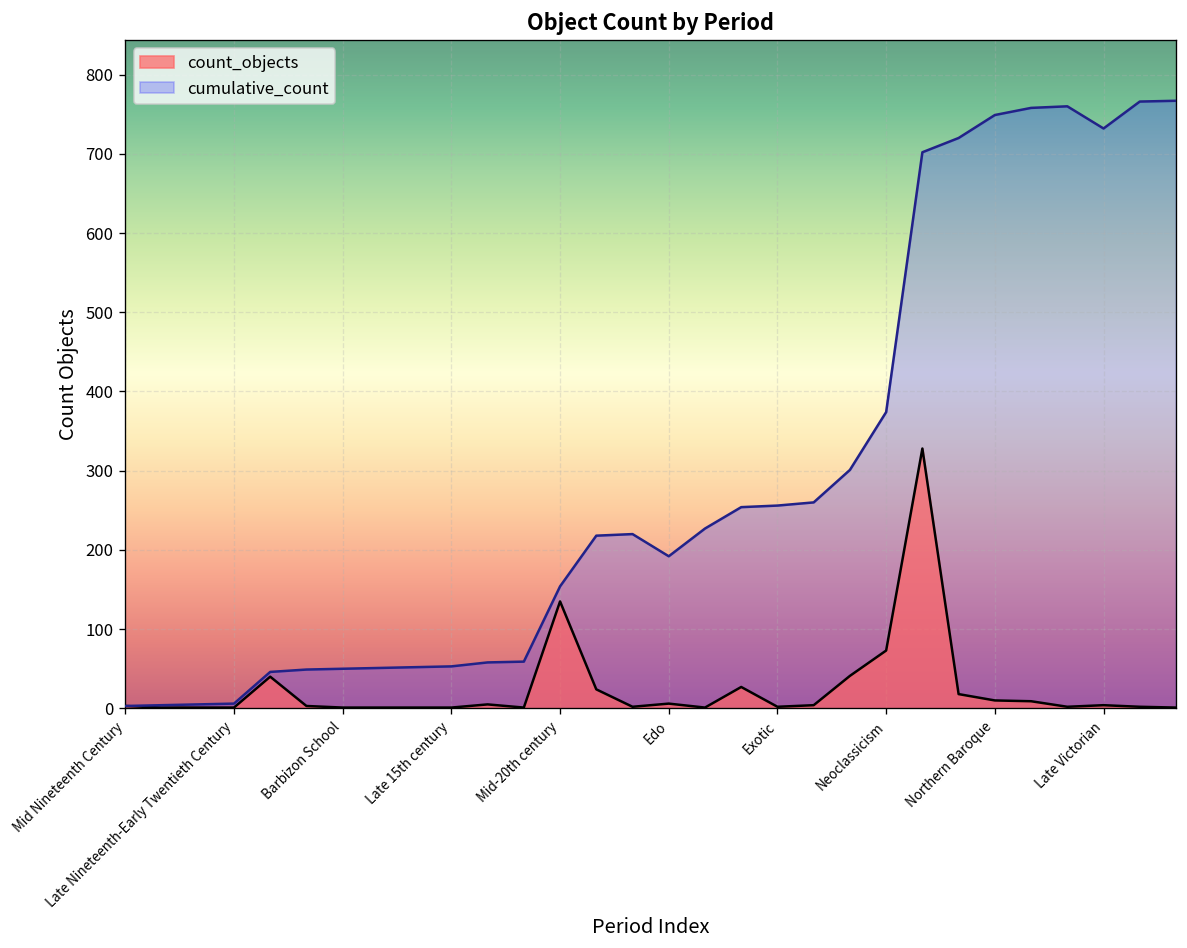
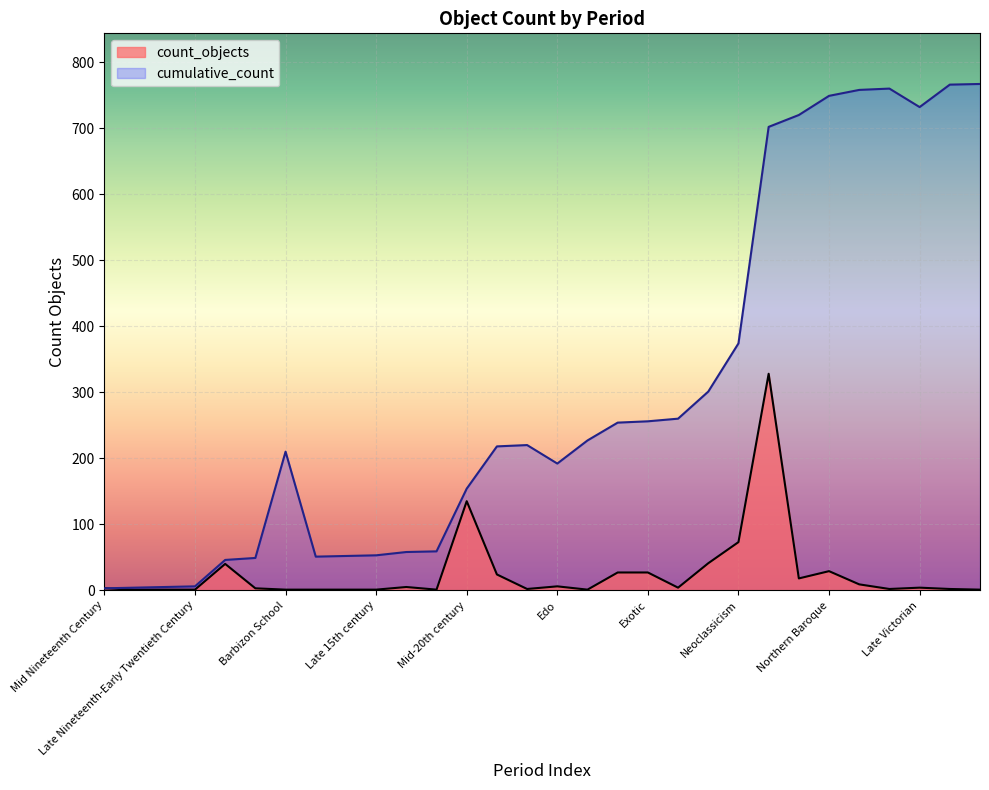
  {
    "count_objects": {
      "Late Nineteenth-Early Twentieth Century": 0,
      "Barbizon School": 0,
      "Late 15th century": 0,
      "Mid-20th century": 140,
      "Edo": 10,
-     "Exotic": 0,
+     "Exotic": 30,
      "Neoclassicism": 70,
-     "Northern Baroque": 10,
+     "Northern Baroque": 30,
      "Late Victorian": 0
    },
    "cumulative_count": {
      "Late Nineteenth-Early Twentieth Century": 10,
-     "Barbizon School": 50,
+     "Barbizon School": 210,
      "Late 15th century": 50,
      "Mid-20th century": 150,
      "Edo": 190,
      "Exotic": 260,
      "Neoclassicism": 370,
      "Northern Baroque": 750,
      "Late Victorian": 730
    }
  }
